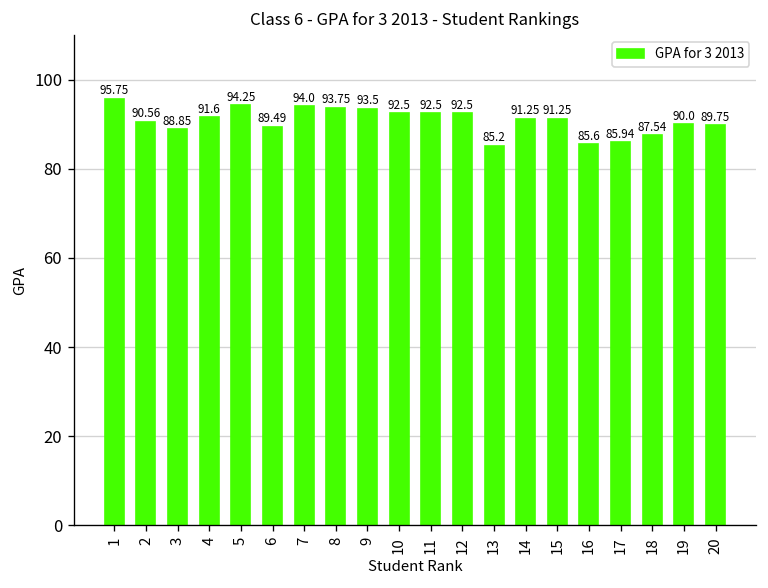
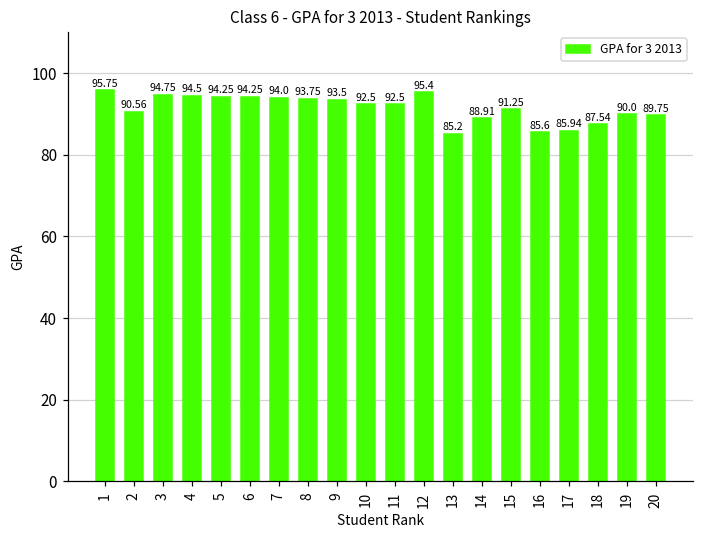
  {
    "1": 95.75,
    "2": 90.56,
-   "3": 88.85,
-   "4": 91.6,
+   "3": 94.75,
+   "4": 94.5,
    "5": 94.25,
-   "6": 89.49,
+   "6": 94.25,
    "7": 94.0,
    "8": 93.75,
    "9": 93.5,
    "10": 92.5,
    "11": 92.5,
-   "12": 92.5,
+   "12": 95.4,
    "13": 85.2,
-   "14": 91.25,
+   "14": 88.91,
    "15": 91.25,
    "16": 85.6,
    "17": 85.94,
    "18": 87.54,
    "19": 90.0,
    "20": 89.75
  }
